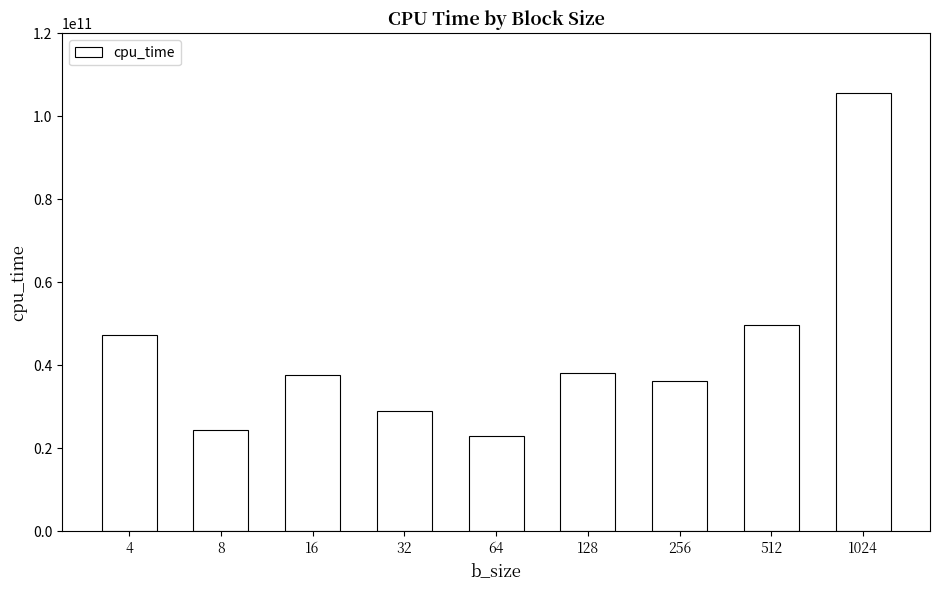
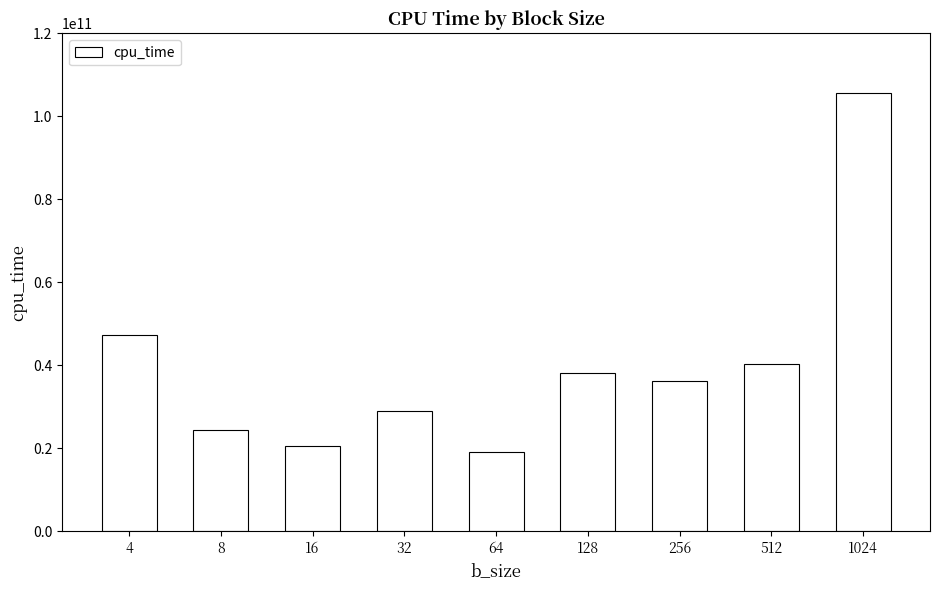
  {
    "4": 47000000000,
    "8": 24000000000,
-   "16": 38000000000,
+   "16": 21000000000,
    "32": 29000000000,
-   "64": 23000000000,
+   "64": 19000000000,
    "128": 38000000000,
    "256": 36000000000,
-   "512": 50000000000,
+   "512": 40000000000,
    "1024": 106000000000
  }
